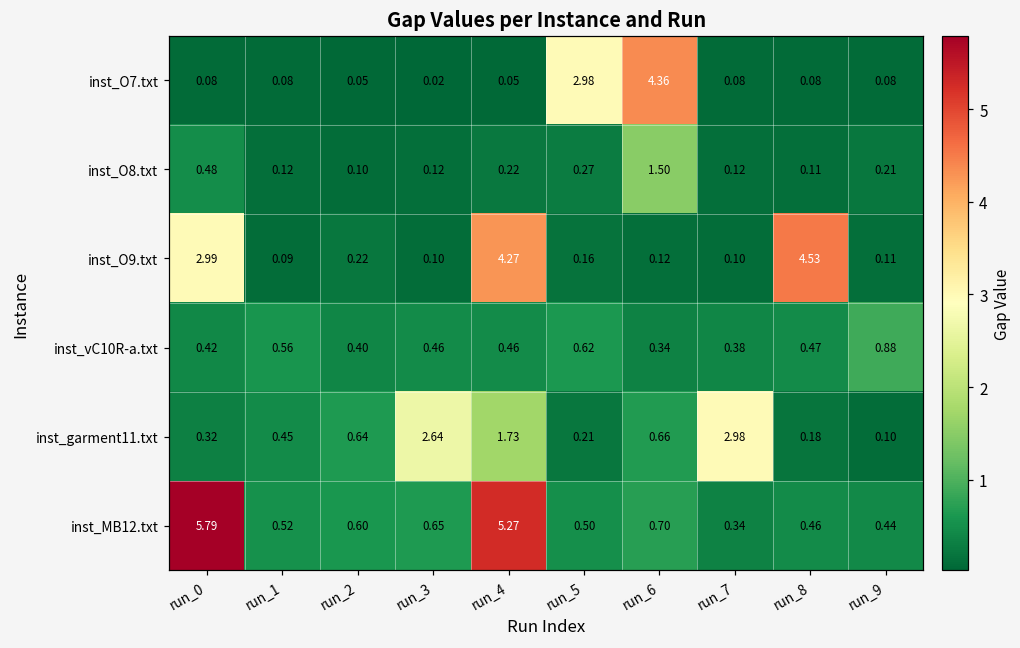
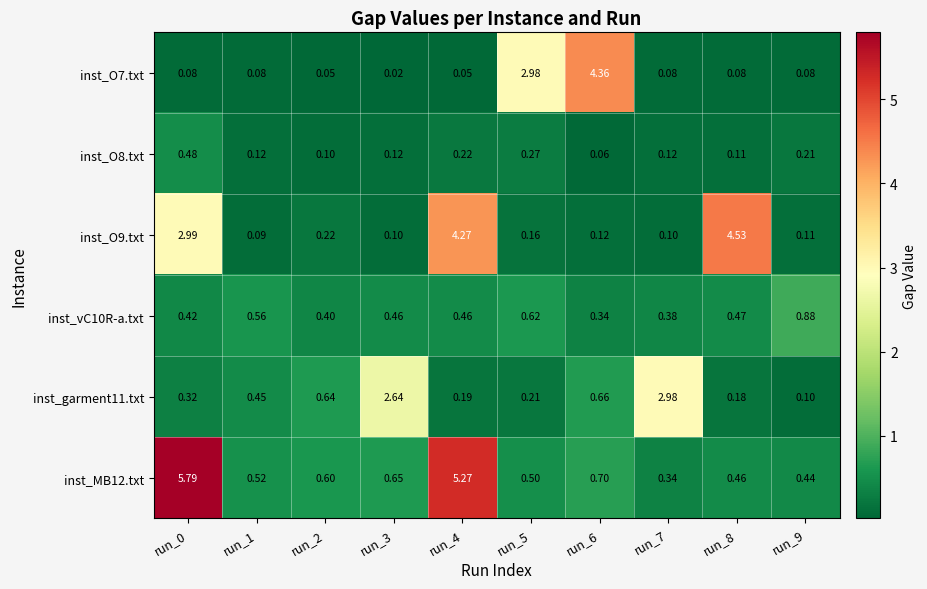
  {
    "inst_O7.txt": {
      "run_0": 0.08,
      "run_1": 0.08,
      "run_2": 0.05,
      "run_3": 0.02,
      "run_4": 0.05,
      "run_5": 2.98,
      "run_6": 4.36,
      "run_7": 0.08,
      "run_8": 0.08,
      "run_9": 0.08
    },
    "inst_O8.txt": {
      "run_0": 0.48,
      "run_1": 0.12,
      "run_2": 0.10,
      "run_3": 0.12,
      "run_4": 0.22,
      "run_5": 0.27,
-     "run_6": 1.50,
+     "run_6": 0.06,
      "run_7": 0.12,
      "run_8": 0.11,
      "run_9": 0.21
    },
    "inst_O9.txt": {
      "run_0": 2.99,
      "run_1": 0.09,
      "run_2": 0.22,
      "run_3": 0.10,
      "run_4": 4.27,
      "run_5": 0.16,
      "run_6": 0.12,
      "run_7": 0.10,
      "run_8": 4.53,
      "run_9": 0.11
    },
    "inst_vC10R-a.txt": {
      "run_0": 0.42,
      "run_1": 0.56,
      "run_2": 0.40,
      "run_3": 0.46,
      "run_4": 0.46,
      "run_5": 0.62,
      "run_6": 0.34,
      "run_7": 0.38,
      "run_8": 0.47,
      "run_9": 0.88
    },
    "inst_garment11.txt": {
      "run_0": 0.32,
      "run_1": 0.45,
      "run_2": 0.64,
      "run_3": 2.64,
-     "run_4": 1.73,
+     "run_4": 0.19,
      "run_5": 0.21,
      "run_6": 0.66,
      "run_7": 2.98,
      "run_8": 0.18,
      "run_9": 0.10
    },
    "inst_MB12.txt": {
      "run_0": 5.79,
      "run_1": 0.52,
      "run_2": 0.60,
      "run_3": 0.65,
      "run_4": 5.27,
      "run_5": 0.50,
      "run_6": 0.70,
      "run_7": 0.34,
      "run_8": 0.46,
      "run_9": 0.44
    }
  }
